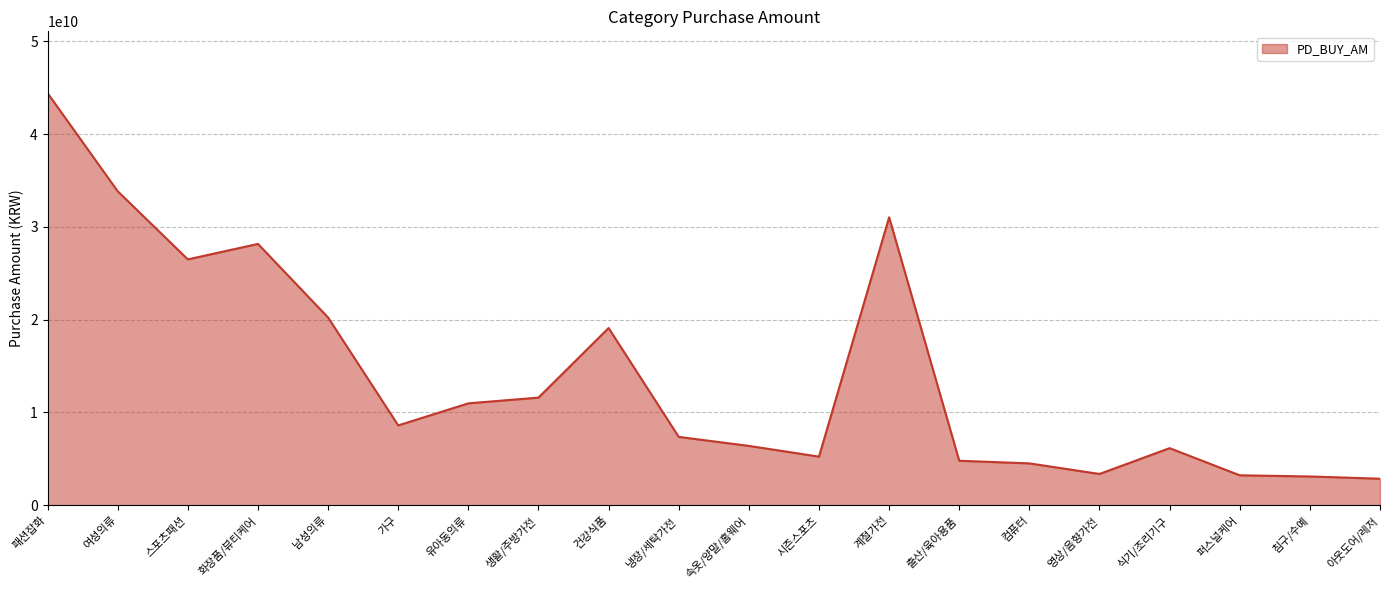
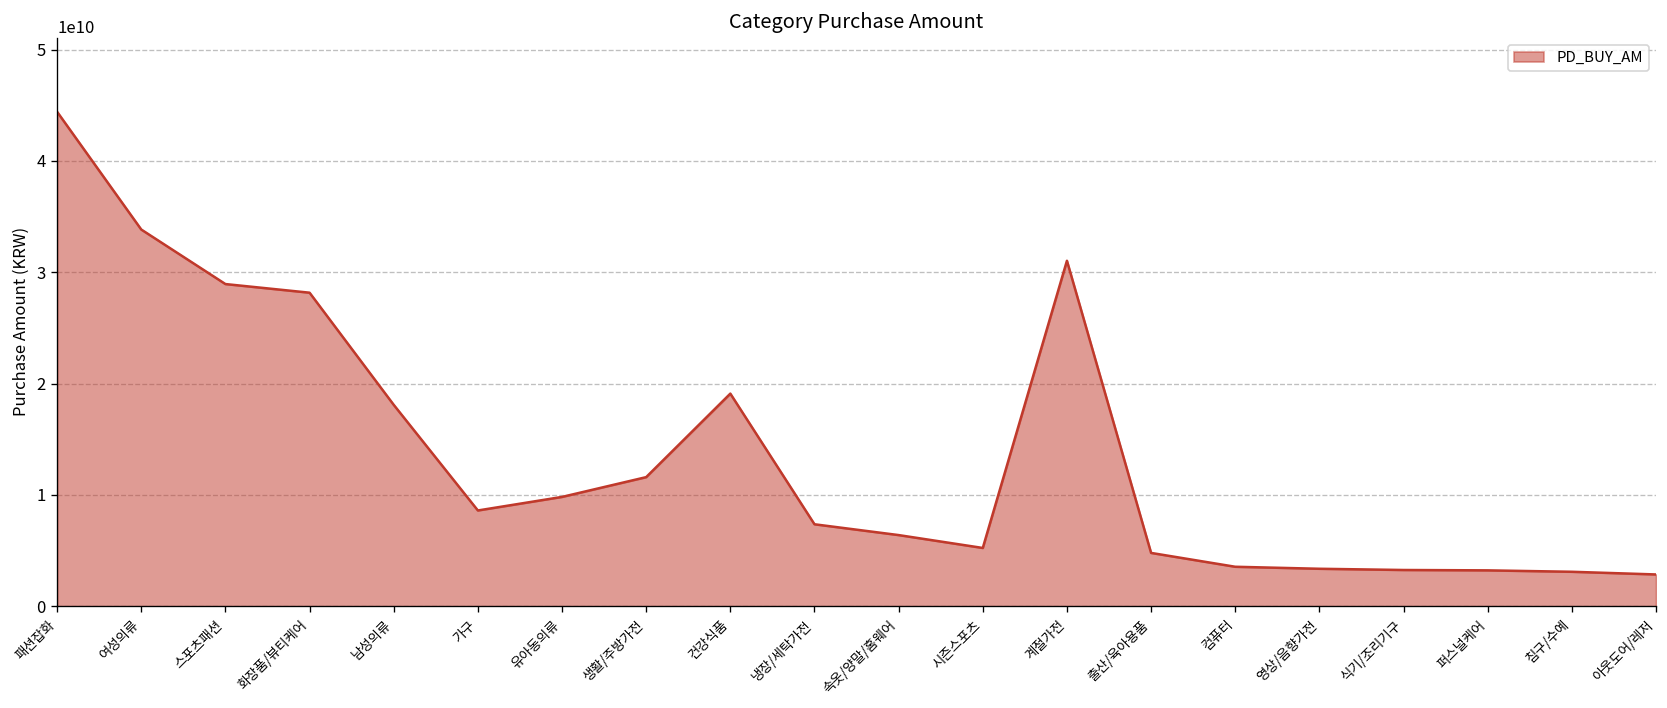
  {
    "패션잡화": 44000000000,
    "여성의류": 34000000000,
-   "스포츠패션": 26000000000,
+   "스포츠패션": 29000000000,
    "화장품/뷰티케어": 28000000000,
-   "남성의류": 20000000000,
+   "남성의류": 18000000000,
    "가구": 9000000000,
-   "유아동의류": 11000000000,
+   "유아동의류": 10000000000,
    "생활/주방가전": 12000000000,
    "건강식품": 19000000000,
    "냉장/세탁가전": 7000000000,
    "속옷/양말/홈웨어": 6000000000,
    "시즌스포츠": 5000000000,
    "계절가전": 31000000000,
    "출산/육아용품": 5000000000,
-   "컴퓨터": 5000000000,
+   "컴퓨터": 4000000000,
    "영상/음향가전": 3000000000,
-   "식기/조리기구": 6000000000,
+   "식기/조리기구": 3000000000,
    "퍼스널케어": 3000000000,
    "침구/수예": 3000000000,
    "아웃도어/레저": 3000000000
  }
